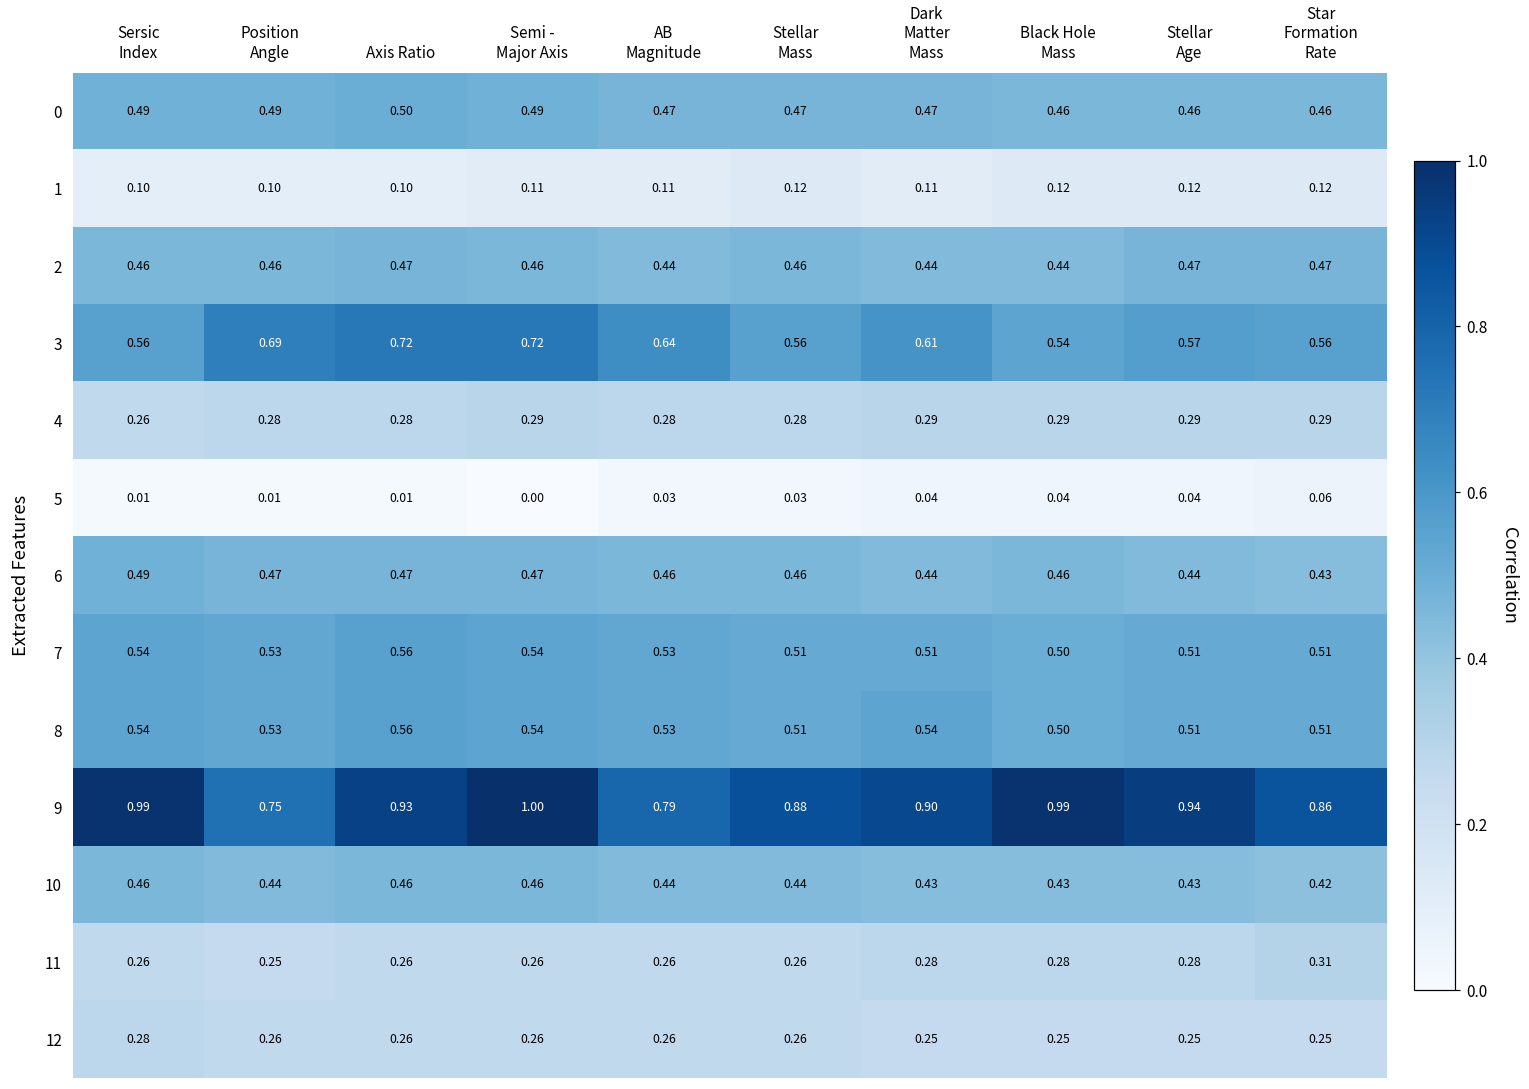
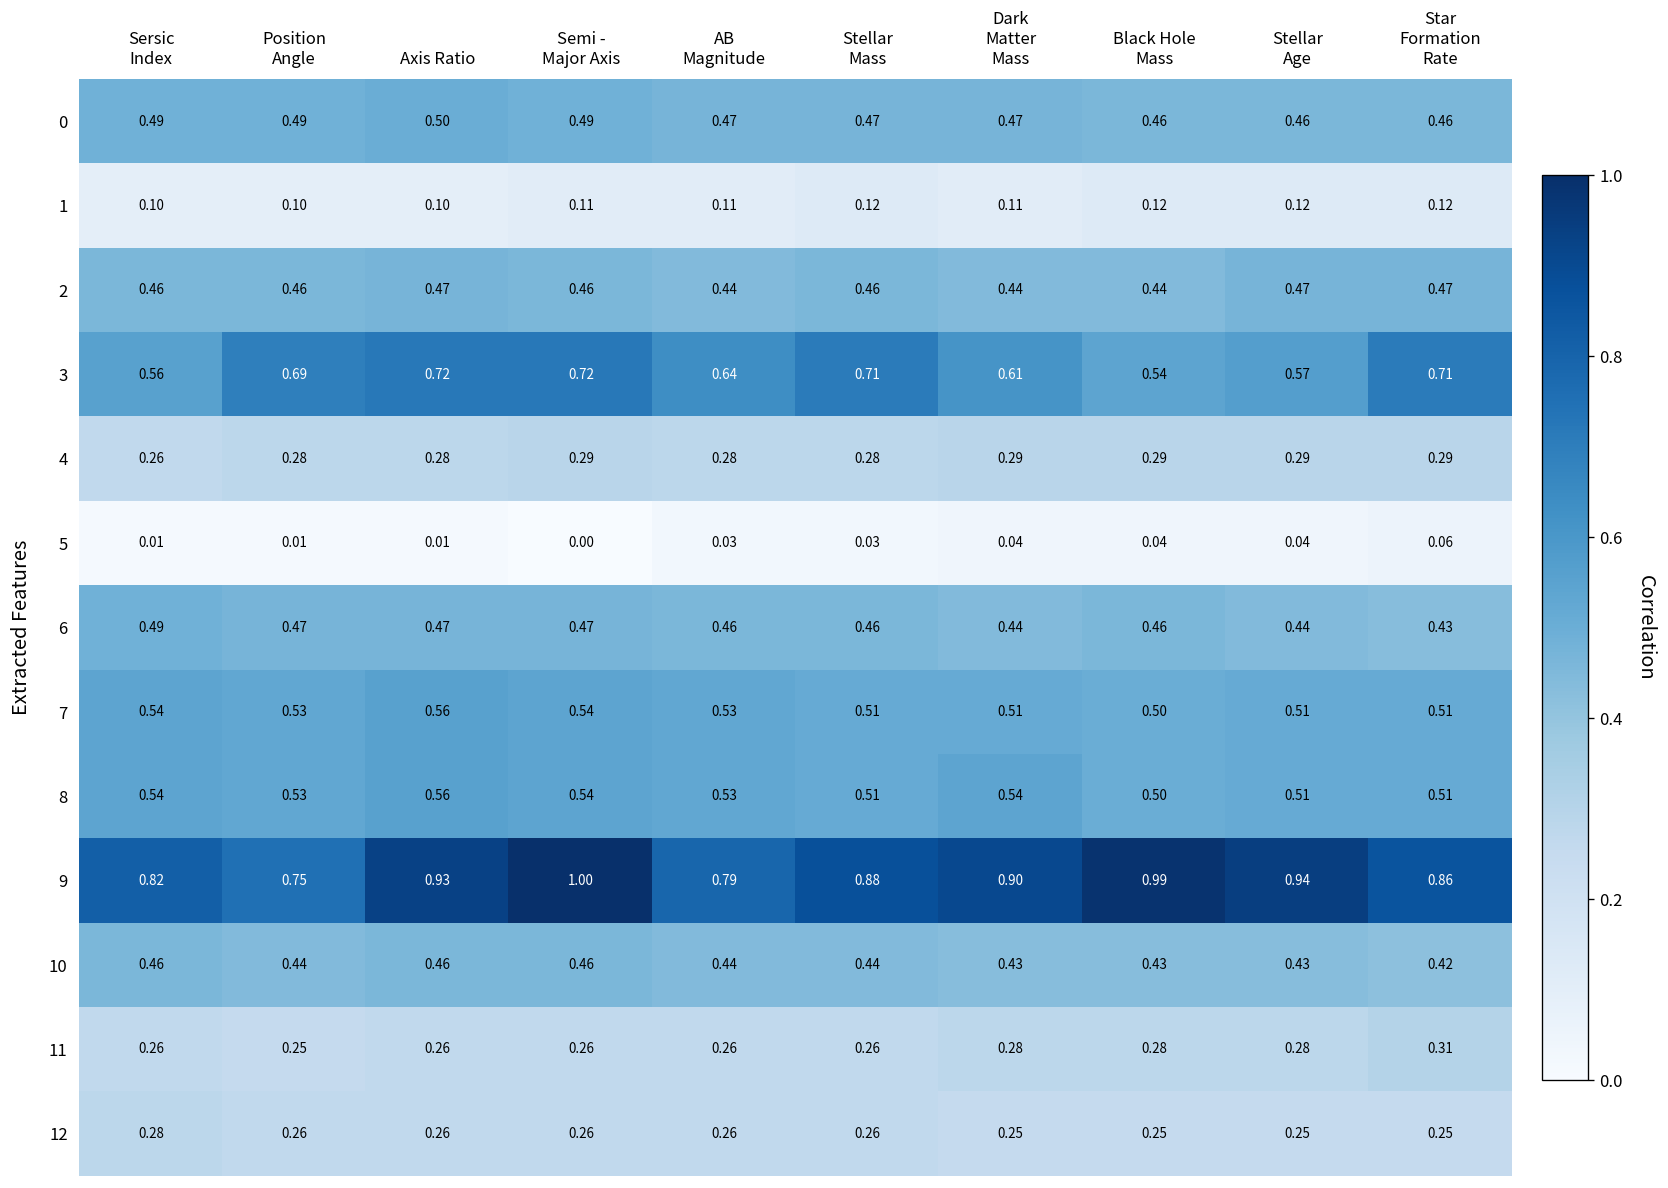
  {
    "0": {
      "Sersic Index": 0.49,
      "Position Angle": 0.49,
      "Axis Ratio": 0.50,
      "Semi - Major Axis": 0.49,
      "AB Magnitude": 0.47,
      "Stellar Mass": 0.47,
      "Dark Matter Mass": 0.47,
      "Black Hole Mass": 0.46,
      "Stellar Age": 0.46,
      "Star Formation Rate": 0.46
    },
    "1": {
      "Sersic Index": 0.10,
      "Position Angle": 0.10,
      "Axis Ratio": 0.10,
      "Semi - Major Axis": 0.11,
      "AB Magnitude": 0.11,
      "Stellar Mass": 0.12,
      "Dark Matter Mass": 0.11,
      "Black Hole Mass": 0.12,
      "Stellar Age": 0.12,
      "Star Formation Rate": 0.12
    },
    "2": {
      "Sersic Index": 0.46,
      "Position Angle": 0.46,
      "Axis Ratio": 0.47,
      "Semi - Major Axis": 0.46,
      "AB Magnitude": 0.44,
      "Stellar Mass": 0.46,
      "Dark Matter Mass": 0.44,
      "Black Hole Mass": 0.44,
      "Stellar Age": 0.47,
      "Star Formation Rate": 0.47
    },
    "3": {
      "Sersic Index": 0.56,
      "Position Angle": 0.69,
      "Axis Ratio": 0.72,
      "Semi - Major Axis": 0.72,
      "AB Magnitude": 0.64,
-     "Stellar Mass": 0.56,
+     "Stellar Mass": 0.71,
      "Dark Matter Mass": 0.61,
      "Black Hole Mass": 0.54,
      "Stellar Age": 0.57,
-     "Star Formation Rate": 0.56
+     "Star Formation Rate": 0.71
    },
    "4": {
      "Sersic Index": 0.26,
      "Position Angle": 0.28,
      "Axis Ratio": 0.28,
      "Semi - Major Axis": 0.29,
      "AB Magnitude": 0.28,
      "Stellar Mass": 0.28,
      "Dark Matter Mass": 0.29,
      "Black Hole Mass": 0.29,
      "Stellar Age": 0.29,
      "Star Formation Rate": 0.29
    },
    "5": {
      "Sersic Index": 0.01,
      "Position Angle": 0.01,
      "Axis Ratio": 0.01,
      "Semi - Major Axis": 0.00,
      "AB Magnitude": 0.03,
      "Stellar Mass": 0.03,
      "Dark Matter Mass": 0.04,
      "Black Hole Mass": 0.04,
      "Stellar Age": 0.04,
      "Star Formation Rate": 0.06
    },
    "6": {
      "Sersic Index": 0.49,
      "Position Angle": 0.47,
      "Axis Ratio": 0.47,
      "Semi - Major Axis": 0.47,
      "AB Magnitude": 0.46,
      "Stellar Mass": 0.46,
      "Dark Matter Mass": 0.44,
      "Black Hole Mass": 0.46,
      "Stellar Age": 0.44,
      "Star Formation Rate": 0.43
    },
    "7": {
      "Sersic Index": 0.54,
      "Position Angle": 0.53,
      "Axis Ratio": 0.56,
      "Semi - Major Axis": 0.54,
      "AB Magnitude": 0.53,
      "Stellar Mass": 0.51,
      "Dark Matter Mass": 0.51,
      "Black Hole Mass": 0.50,
      "Stellar Age": 0.51,
      "Star Formation Rate": 0.51
    },
    "8": {
      "Sersic Index": 0.54,
      "Position Angle": 0.53,
      "Axis Ratio": 0.56,
      "Semi - Major Axis": 0.54,
      "AB Magnitude": 0.53,
      "Stellar Mass": 0.51,
      "Dark Matter Mass": 0.54,
      "Black Hole Mass": 0.50,
      "Stellar Age": 0.51,
      "Star Formation Rate": 0.51
    },
    "9": {
-     "Sersic Index": 0.99,
+     "Sersic Index": 0.82,
      "Position Angle": 0.75,
      "Axis Ratio": 0.93,
      "Semi - Major Axis": 1.00,
      "AB Magnitude": 0.79,
      "Stellar Mass": 0.88,
      "Dark Matter Mass": 0.90,
      "Black Hole Mass": 0.99,
      "Stellar Age": 0.94,
      "Star Formation Rate": 0.86
    },
    "10": {
      "Sersic Index": 0.46,
      "Position Angle": 0.44,
      "Axis Ratio": 0.46,
      "Semi - Major Axis": 0.46,
      "AB Magnitude": 0.44,
      "Stellar Mass": 0.44,
      "Dark Matter Mass": 0.43,
      "Black Hole Mass": 0.43,
      "Stellar Age": 0.43,
      "Star Formation Rate": 0.42
    },
    "11": {
      "Sersic Index": 0.26,
      "Position Angle": 0.25,
      "Axis Ratio": 0.26,
      "Semi - Major Axis": 0.26,
      "AB Magnitude": 0.26,
      "Stellar Mass": 0.26,
      "Dark Matter Mass": 0.28,
      "Black Hole Mass": 0.28,
      "Stellar Age": 0.28,
      "Star Formation Rate": 0.31
    },
    "12": {
      "Sersic Index": 0.28,
      "Position Angle": 0.26,
      "Axis Ratio": 0.26,
      "Semi - Major Axis": 0.26,
      "AB Magnitude": 0.26,
      "Stellar Mass": 0.26,
      "Dark Matter Mass": 0.25,
      "Black Hole Mass": 0.25,
      "Stellar Age": 0.25,
      "Star Formation Rate": 0.25
    }
  }
